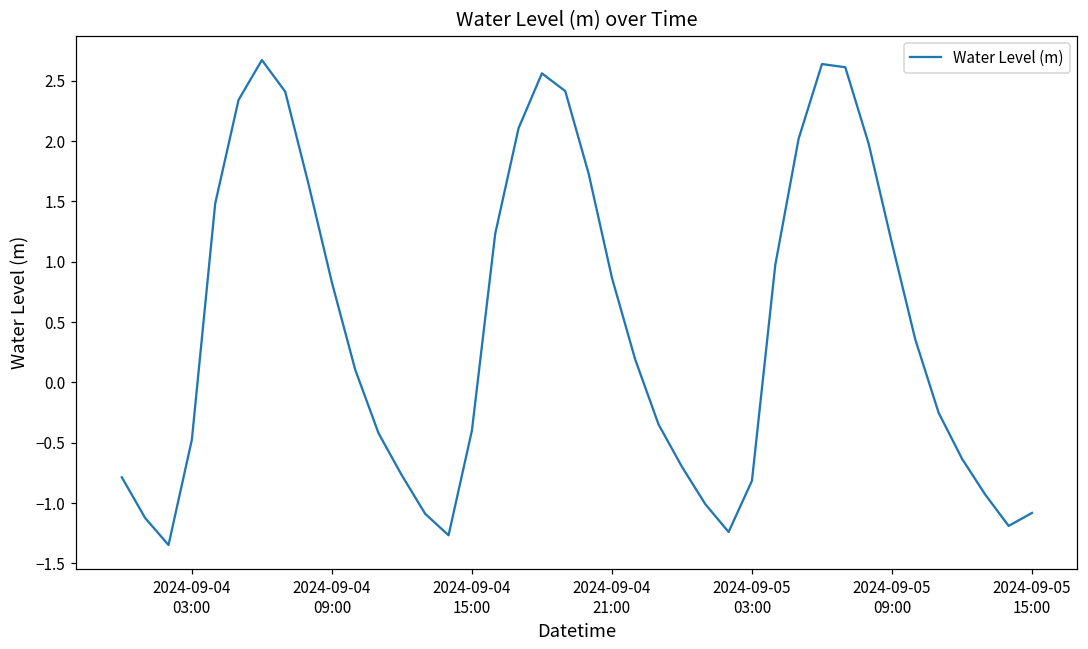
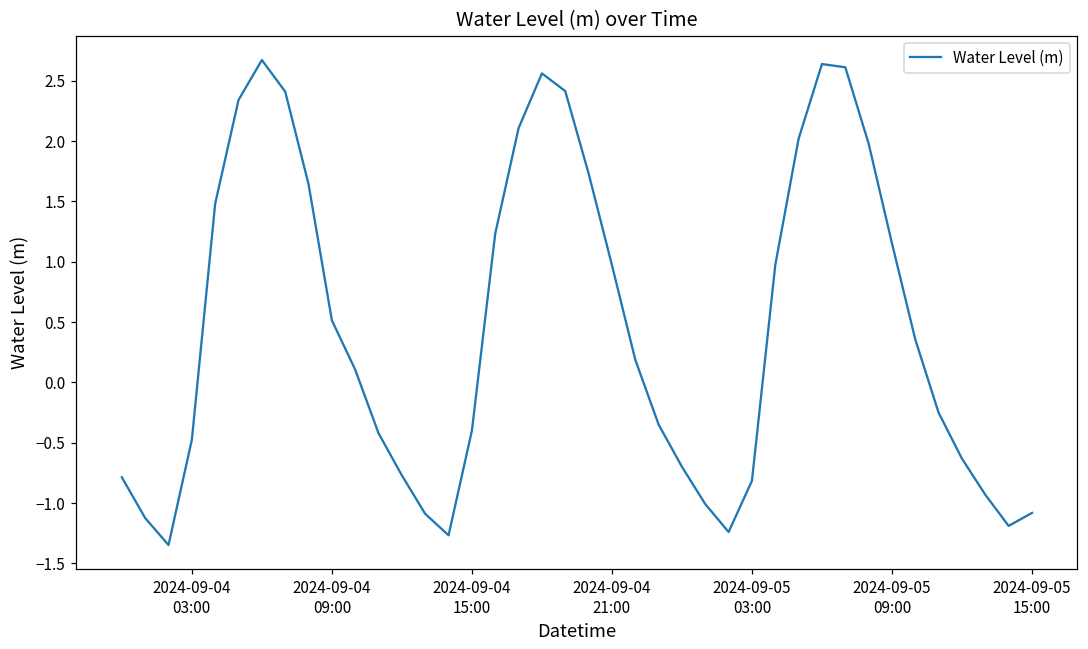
  {
    "2024-09-04 03:00": -0.47,
-   "2024-09-04 09:00": 0.83,
+   "2024-09-04 09:00": 0.51,
    "2024-09-04 15:00": -0.40,
-   "2024-09-04 21:00": 0.87,
+   "2024-09-04 21:00": 0.97,
    "2024-09-05 03:00": -0.81,
    "2024-09-05 09:00": 1.15,
    "2024-09-05 15:00": -1.08
  }
